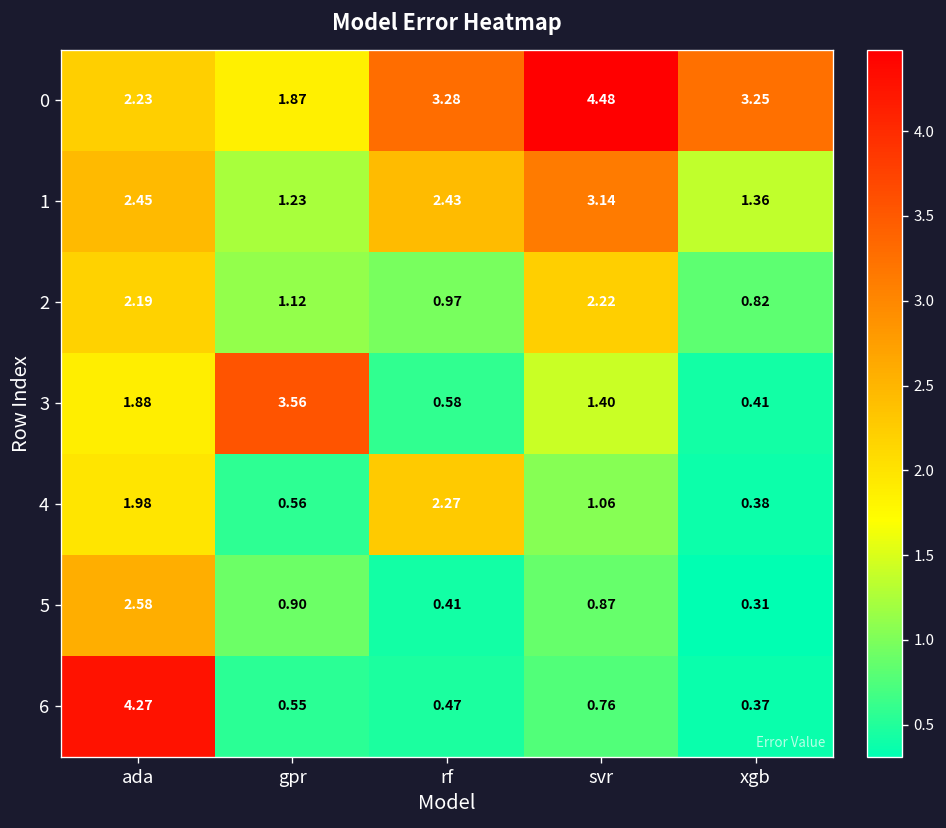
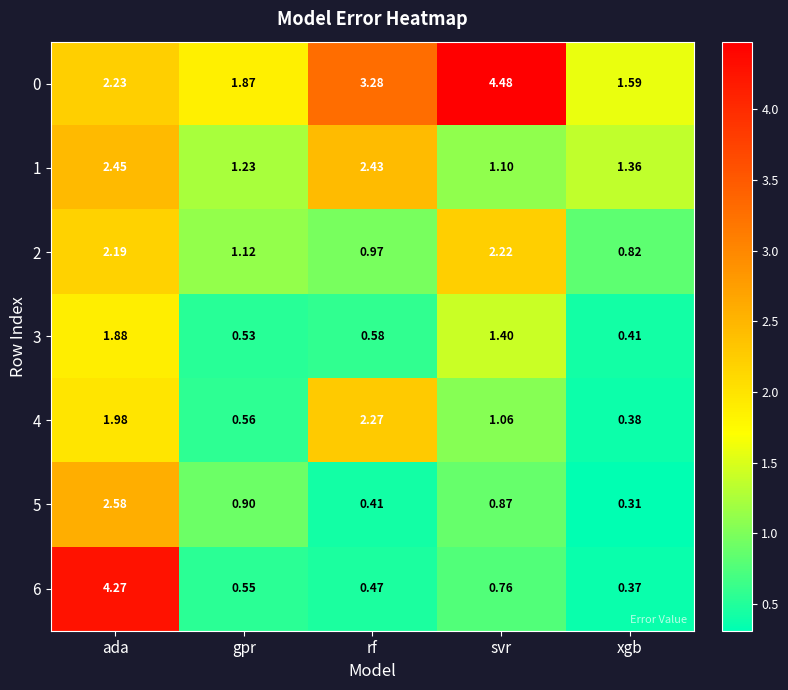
  {
    "0": {
      "ada": 2.23,
      "gpr": 1.87,
      "rf": 3.28,
      "svr": 4.48,
-     "xgb": 3.25
+     "xgb": 1.59
    },
    "1": {
      "ada": 2.45,
      "gpr": 1.23,
      "rf": 2.43,
-     "svr": 3.14,
+     "svr": 1.10,
      "xgb": 1.36
    },
    "2": {
      "ada": 2.19,
      "gpr": 1.12,
      "rf": 0.97,
      "svr": 2.22,
      "xgb": 0.82
    },
    "3": {
      "ada": 1.88,
-     "gpr": 3.56,
+     "gpr": 0.53,
      "rf": 0.58,
      "svr": 1.40,
      "xgb": 0.41
    },
    "4": {
      "ada": 1.98,
      "gpr": 0.56,
      "rf": 2.27,
      "svr": 1.06,
      "xgb": 0.38
    },
    "5": {
      "ada": 2.58,
      "gpr": 0.90,
      "rf": 0.41,
      "svr": 0.87,
      "xgb": 0.31
    },
    "6": {
      "ada": 4.27,
      "gpr": 0.55,
      "rf": 0.47,
      "svr": 0.76
    }
  }
